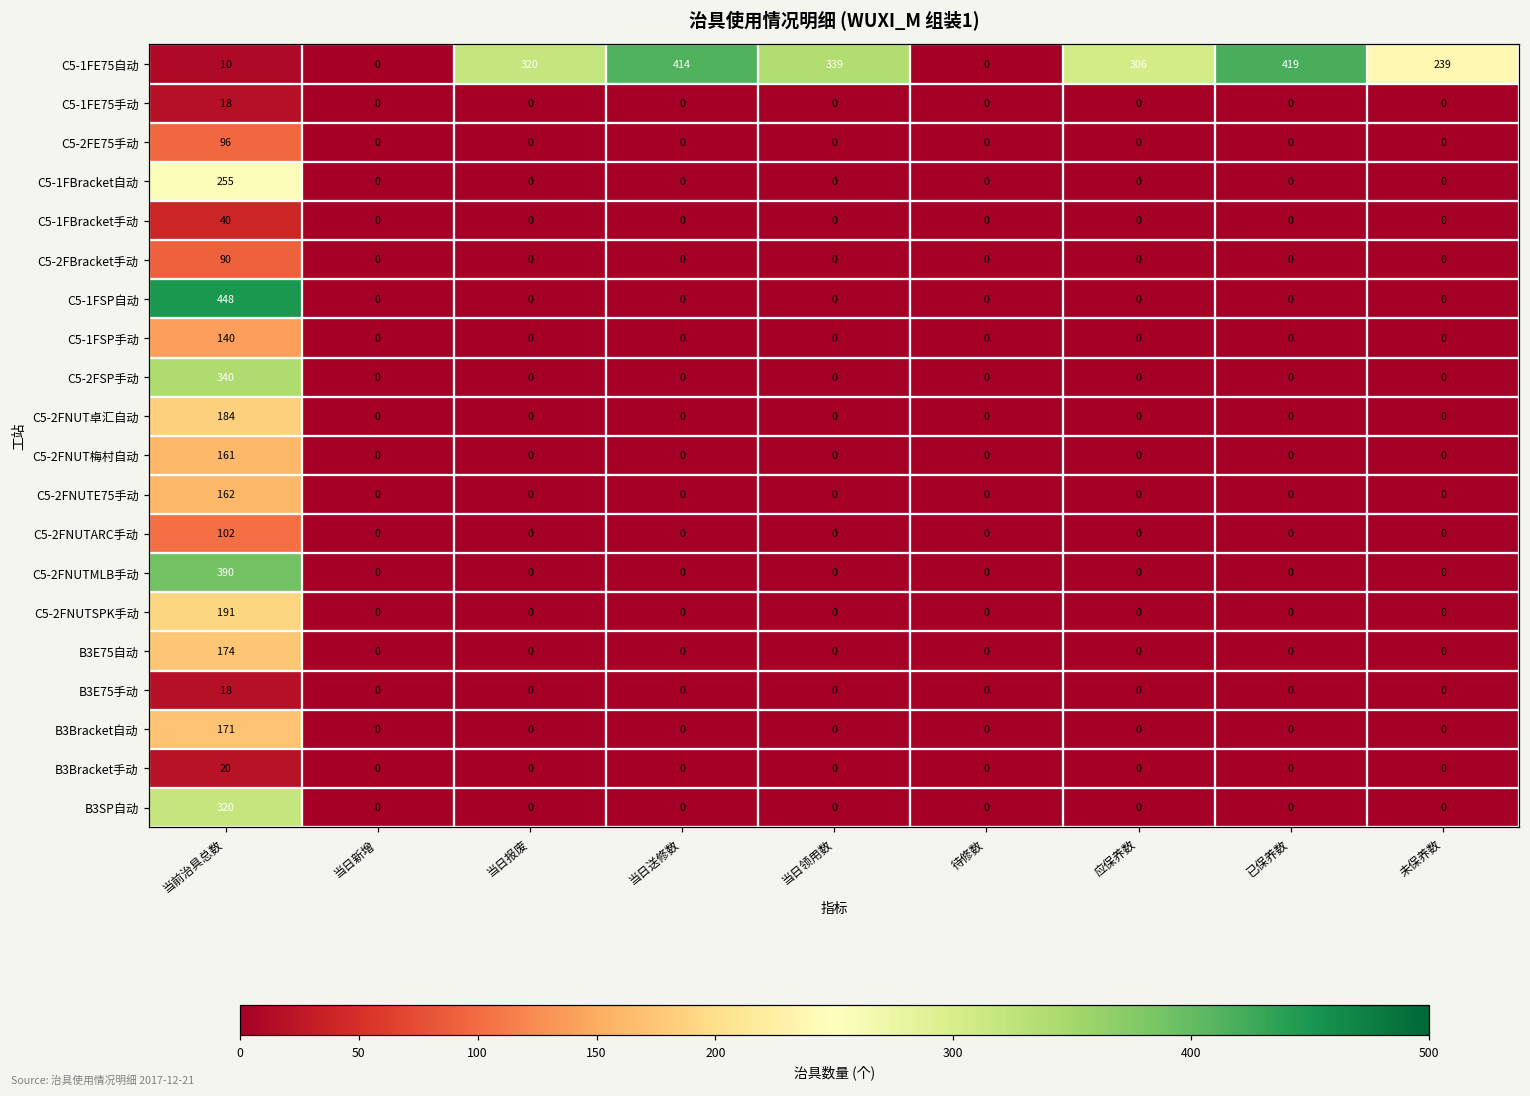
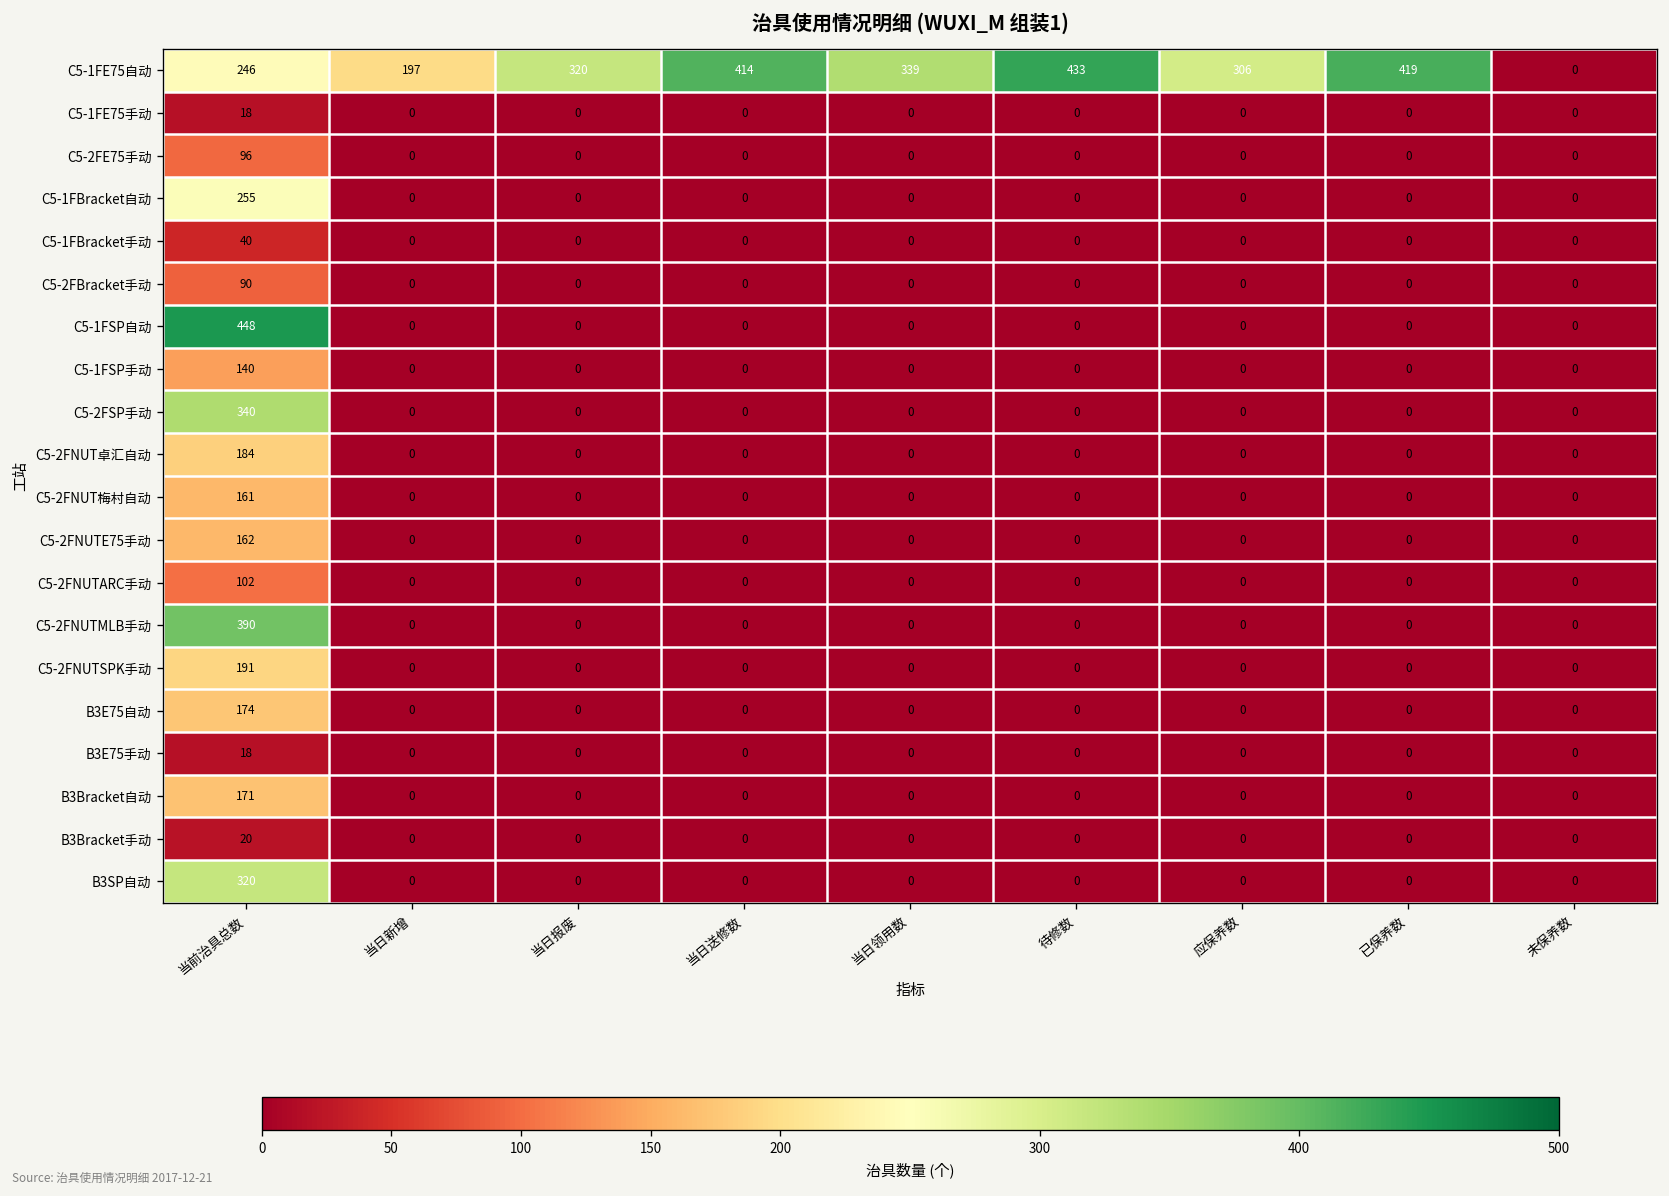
  {
    "C5-1FE75自动": {
-     "当前治具总数": 10,
-     "当日新增": 0,
+     "当前治具总数": 246,
+     "当日新增": 197,
      "当日报废": 320,
      "当日送修数": 414,
      "当日领用数": 339,
-     "待修数": 0,
+     "待修数": 433,
      "应保养数": 306,
      "已保养数": 419,
-     "未保养数": 239
+     "未保养数": 0
    },
    "C5-1FE75手动": {
      "当前治具总数": 18,
      "当日新增": 0,
      "当日报废": 0,
      "当日送修数": 0,
      "当日领用数": 0,
      "待修数": 0,
      "应保养数": 0,
      "已保养数": 0,
      "未保养数": 0
    },
    "C5-2FE75手动": {
      "当前治具总数": 96,
      "当日新增": 0,
      "当日报废": 0,
      "当日送修数": 0,
      "当日领用数": 0,
      "待修数": 0,
      "应保养数": 0,
      "已保养数": 0,
      "未保养数": 0
    },
    "C5-1FBracket自动": {
      "当前治具总数": 255,
      "当日新增": 0,
      "当日报废": 0,
      "当日送修数": 0,
      "当日领用数": 0,
      "待修数": 0,
      "应保养数": 0,
      "已保养数": 0,
      "未保养数": 0
    },
    "C5-1FBracket手动": {
      "当前治具总数": 40,
      "当日新增": 0,
      "当日报废": 0,
      "当日送修数": 0,
      "当日领用数": 0,
      "待修数": 0,
      "应保养数": 0,
      "已保养数": 0,
      "未保养数": 0
    },
    "C5-2FBracket手动": {
      "当前治具总数": 90,
      "当日新增": 0,
      "当日报废": 0,
      "当日送修数": 0,
      "当日领用数": 0,
      "待修数": 0,
      "应保养数": 0,
      "已保养数": 0,
      "未保养数": 0
    },
    "C5-1FSP自动": {
      "当前治具总数": 448,
      "当日新增": 0,
      "当日报废": 0,
      "当日送修数": 0,
      "当日领用数": 0,
      "待修数": 0,
      "应保养数": 0,
      "已保养数": 0,
      "未保养数": 0
    },
    "C5-1FSP手动": {
      "当前治具总数": 140,
      "当日新增": 0,
      "当日报废": 0,
      "当日送修数": 0,
      "当日领用数": 0,
      "待修数": 0,
      "应保养数": 0,
      "已保养数": 0,
      "未保养数": 0
    },
    "C5-2FSP手动": {
      "当前治具总数": 340,
      "当日新增": 0,
      "当日报废": 0,
      "当日送修数": 0,
      "当日领用数": 0,
      "待修数": 0,
      "应保养数": 0,
      "已保养数": 0,
      "未保养数": 0
    },
    "C5-2FNUT卓汇自动": {
      "当前治具总数": 184,
      "当日新增": 0,
      "当日报废": 0,
      "当日送修数": 0,
      "当日领用数": 0,
      "待修数": 0,
      "应保养数": 0,
      "已保养数": 0,
      "未保养数": 0
    },
    "C5-2FNUT梅村自动": {
      "当前治具总数": 161,
      "当日新增": 0,
      "当日报废": 0,
      "当日送修数": 0,
      "当日领用数": 0,
      "待修数": 0,
      "应保养数": 0,
      "已保养数": 0,
      "未保养数": 0
    },
    "C5-2FNUTE75手动": {
      "当前治具总数": 162,
      "当日新增": 0,
      "当日报废": 0,
      "当日送修数": 0,
      "当日领用数": 0,
      "待修数": 0,
      "应保养数": 0,
      "已保养数": 0,
      "未保养数": 0
    },
    "C5-2FNUTARC手动": {
      "当前治具总数": 102,
      "当日新增": 0,
      "当日报废": 0,
      "当日送修数": 0,
      "当日领用数": 0,
      "待修数": 0,
      "应保养数": 0,
      "已保养数": 0,
      "未保养数": 0
    },
    "C5-2FNUTMLB手动": {
      "当前治具总数": 390,
      "当日新增": 0,
      "当日报废": 0,
      "当日送修数": 0,
      "当日领用数": 0,
      "待修数": 0,
      "应保养数": 0,
      "已保养数": 0,
      "未保养数": 0
    },
    "C5-2FNUTSPK手动": {
      "当前治具总数": 191,
      "当日新增": 0,
      "当日报废": 0,
      "当日送修数": 0,
      "当日领用数": 0,
      "待修数": 0,
      "应保养数": 0,
      "已保养数": 0,
      "未保养数": 0
    },
    "B3E75自动": {
      "当前治具总数": 174,
      "当日新增": 0,
      "当日报废": 0,
      "当日送修数": 0,
      "当日领用数": 0,
      "待修数": 0,
      "应保养数": 0,
      "已保养数": 0,
      "未保养数": 0
    },
    "B3E75手动": {
      "当前治具总数": 18,
      "当日新增": 0,
      "当日报废": 0,
      "当日送修数": 0,
      "当日领用数": 0,
      "待修数": 0,
      "应保养数": 0,
      "已保养数": 0,
      "未保养数": 0
    },
    "B3Bracket自动": {
      "当前治具总数": 171,
      "当日新增": 0,
      "当日报废": 0,
      "当日送修数": 0,
      "当日领用数": 0,
      "待修数": 0,
      "应保养数": 0,
      "已保养数": 0,
      "未保养数": 0
    },
    "B3Bracket手动": {
      "当前治具总数": 20,
      "当日新增": 0,
      "当日报废": 0,
      "当日送修数": 0,
      "当日领用数": 0,
      "待修数": 0,
      "应保养数": 0,
      "已保养数": 0,
      "未保养数": 0
    },
    "B3SP自动": {
      "当前治具总数": 320,
      "当日新增": 0,
      "当日报废": 0,
      "当日送修数": 0,
      "当日领用数": 0,
      "待修数": 0,
      "应保养数": 0,
      "已保养数": 0,
      "未保养数": 0
    }
  }
